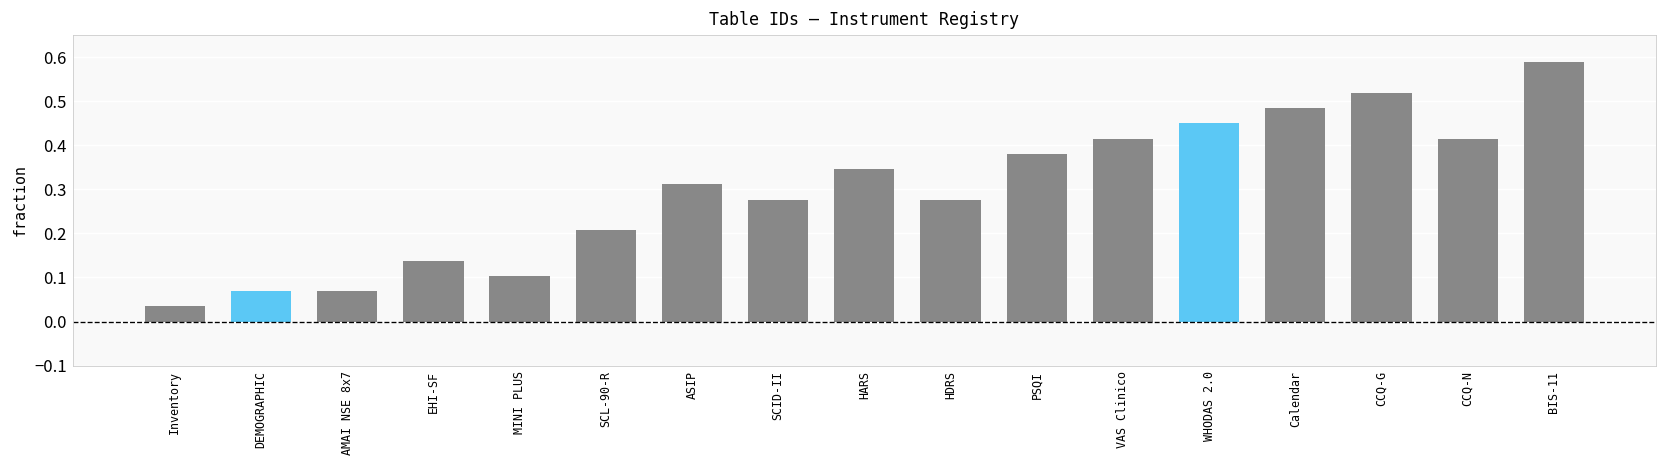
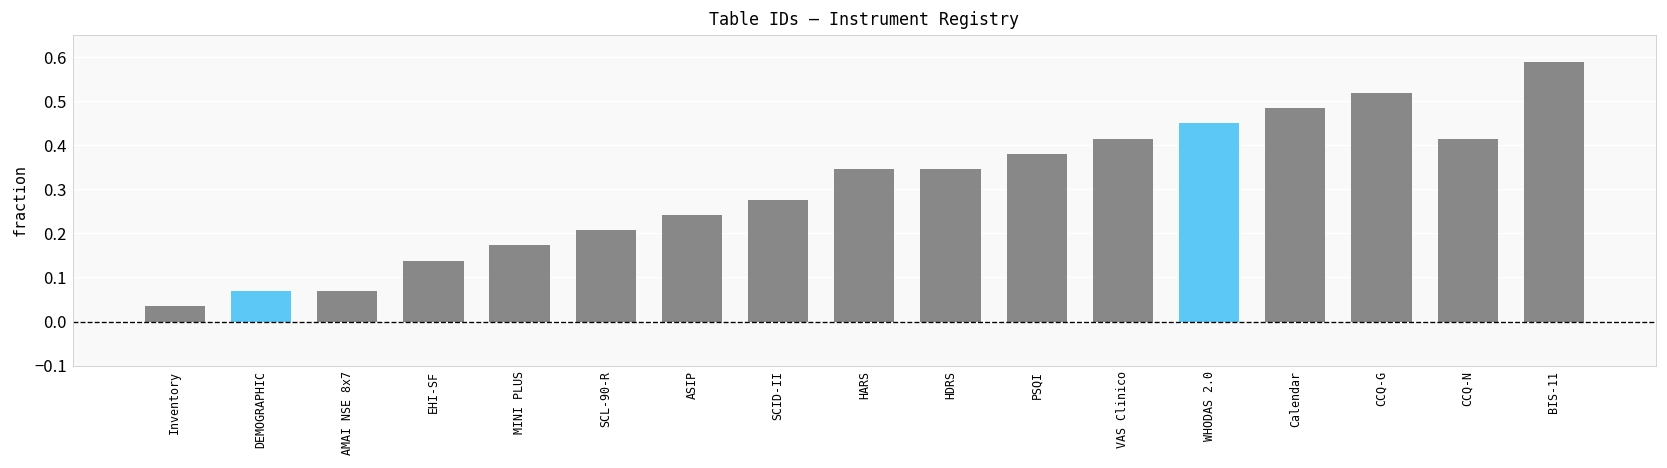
  {
    "Inventory": 0.03,
    "DEMOGRAPHIC": 0.07,
    "AMAI NSE 8x7": 0.07,
    "EHI-SF": 0.14,
-   "MINI PLUS": 0.10,
+   "MINI PLUS": 0.17,
    "SCL-90-R": 0.21,
-   "ASIP": 0.31,
+   "ASIP": 0.24,
    "SCID-II": 0.28,
    "HARS": 0.35,
-   "HDRS": 0.28,
+   "HDRS": 0.35,
    "PSQI": 0.38,
    "VAS Clinico": 0.42,
    "WHODAS 2.0": 0.45,
    "Calendar": 0.48,
    "CCQ-G": 0.52,
    "CCQ-N": 0.42,
    "BIS-11": 0.59
  }
